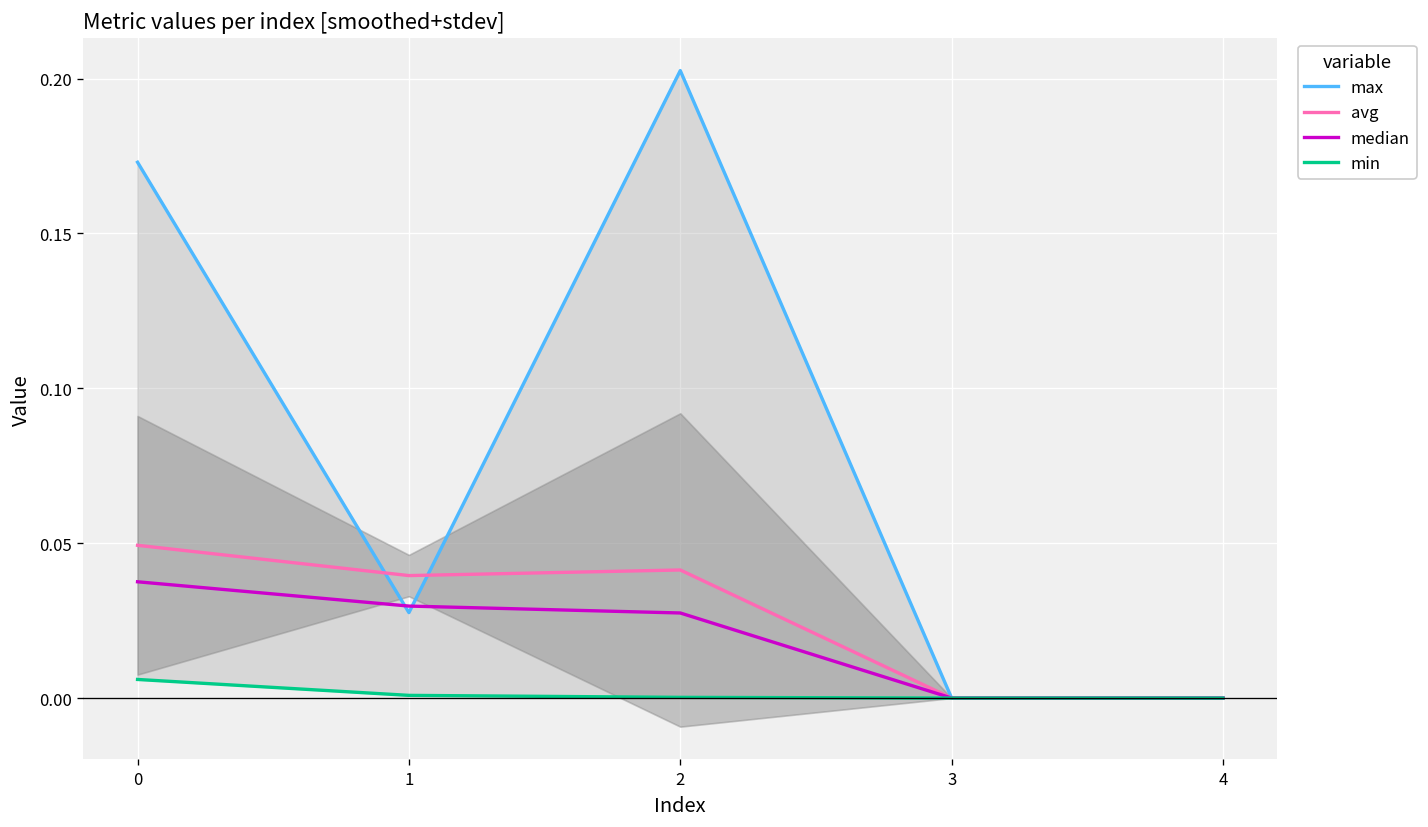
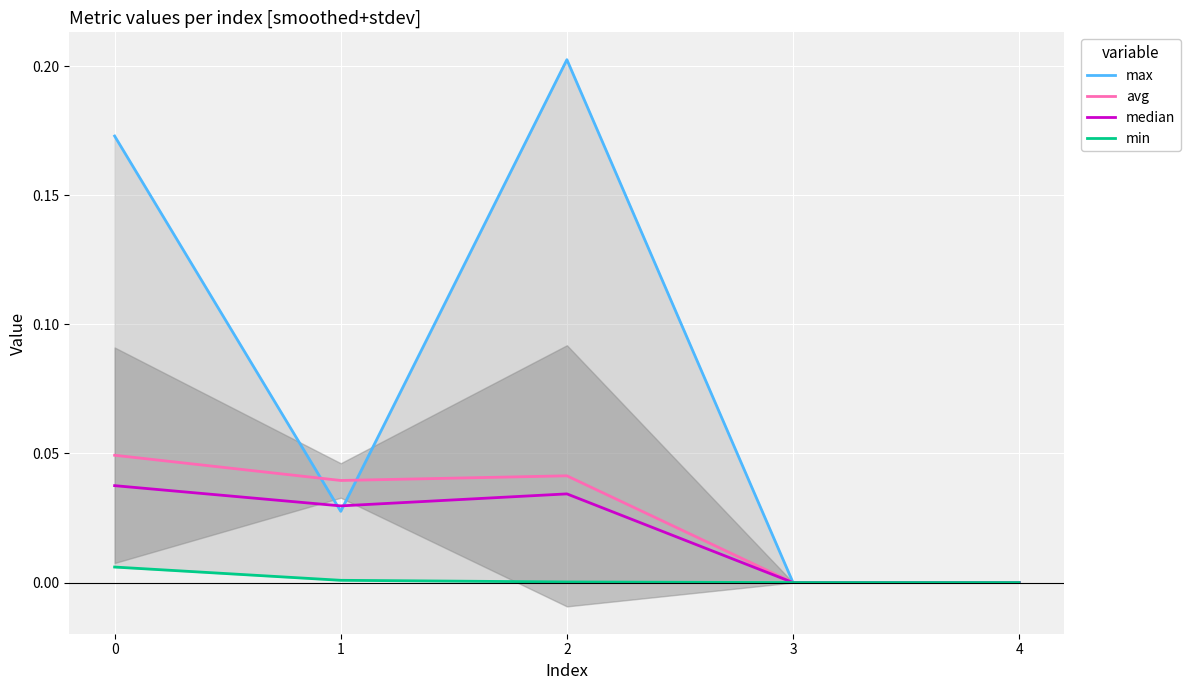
  {
    "max": {
      "0": 0.173,
      "1": 0.028,
      "2": 0.203
    },
    "avg": {
      "0": 0.049,
      "1": 0.040,
      "2": 0.041
    },
    "median": {
      "0": 0.038,
      "1": 0.030,
-     "2": 0.027
+     "2": 0.034
    },
    "min": {
      "0": 0.006,
      "1": 0.001,
      "2": 0.000
    }
  }
